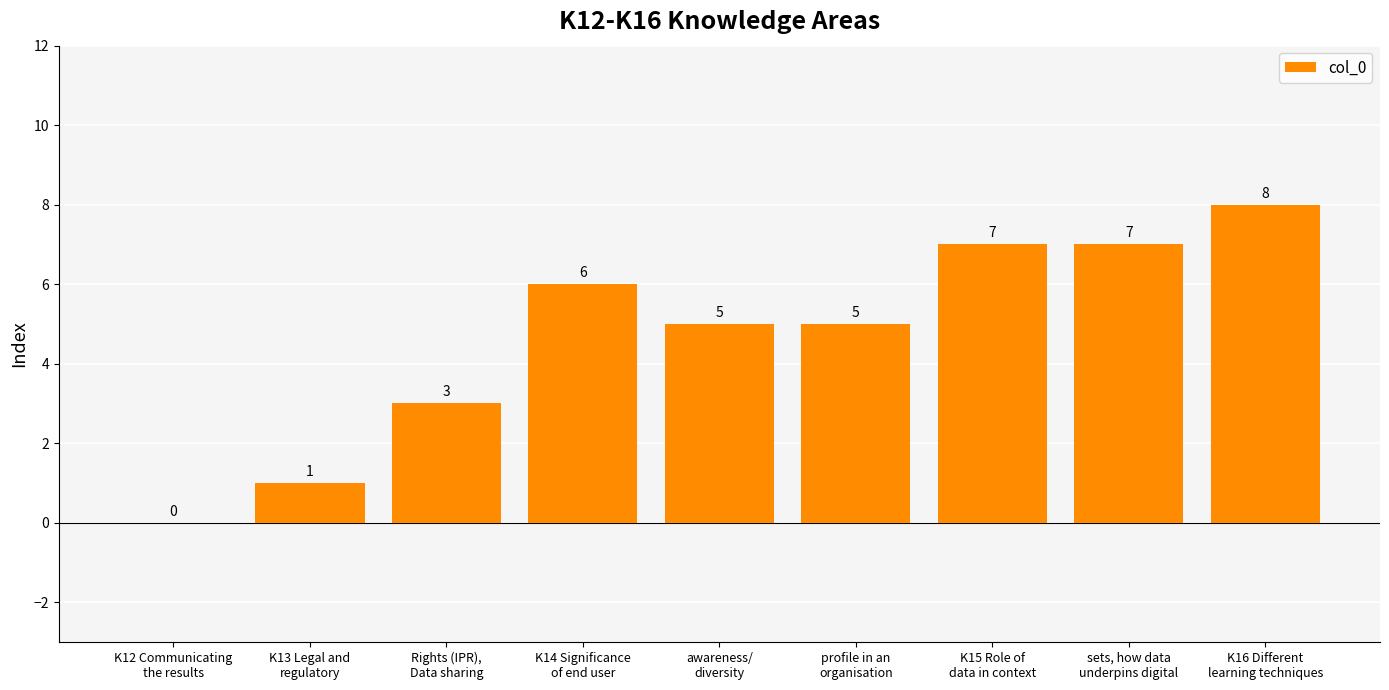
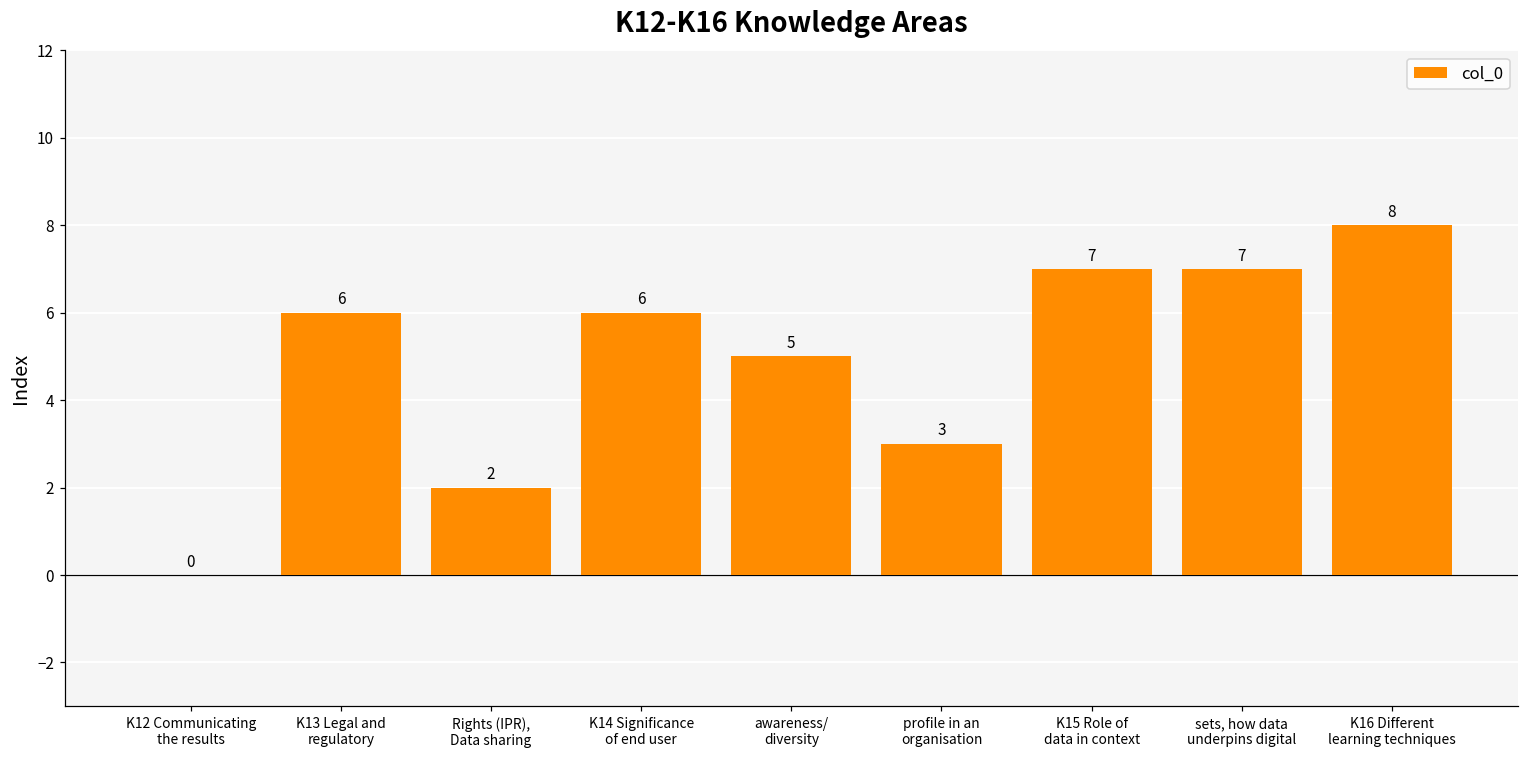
  {
    "K12 Communicating the results": 0,
-   "K13 Legal and regulatory": 1,
-   "Rights (IPR), Data sharing": 3,
+   "K13 Legal and regulatory": 6,
+   "Rights (IPR), Data sharing": 2,
    "K14 Significance of end user": 6,
    "awareness/ diversity": 5,
-   "profile in an organisation": 5,
+   "profile in an organisation": 3,
    "K15 Role of data in context": 7,
    "sets, how data underpins digital": 7,
    "K16 Different learning techniques": 8
  }
